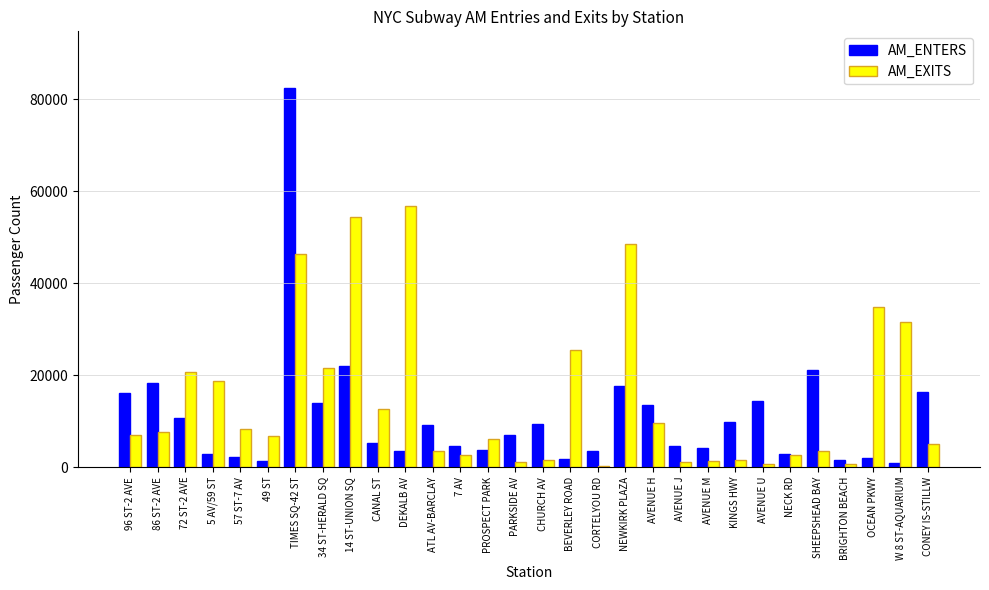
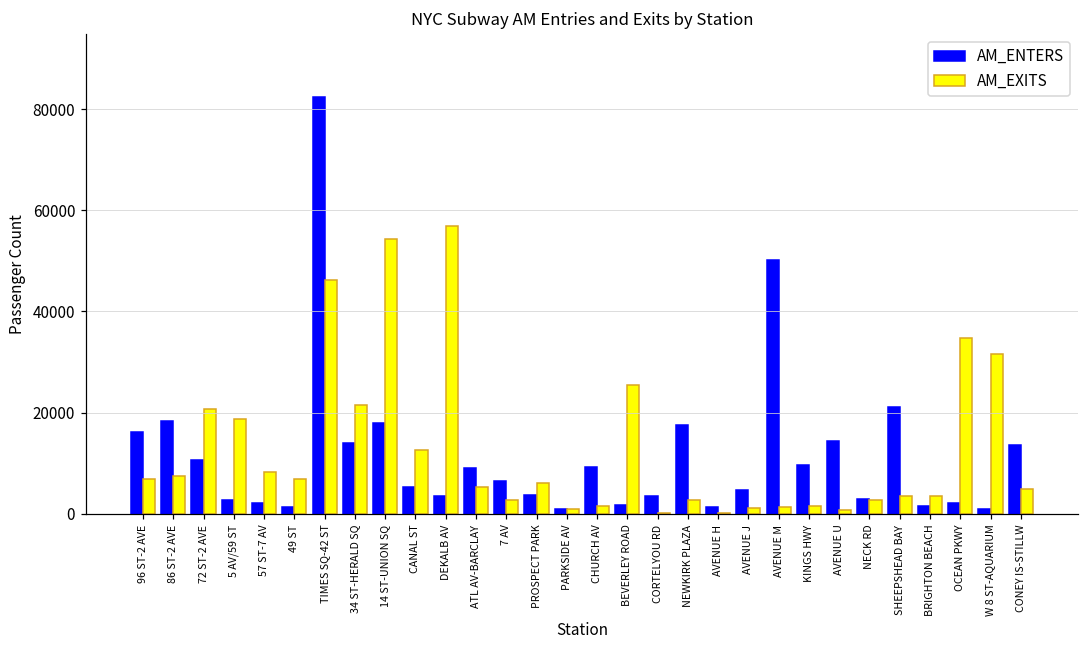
  {
    "AM_ENTERS": {
      "96 ST-2 AVE": 16000,
      "86 ST-2 AVE": 18000,
      "72 ST-2 AVE": 11000,
      "5 AV/59 ST": 3000,
      "57 ST-7 AV": 2000,
      "49 ST": 1000,
      "TIMES SQ-42 ST": 82000,
      "34 ST-HERALD SQ": 14000,
-     "14 ST-UNION SQ": 22000,
+     "14 ST-UNION SQ": 18000,
      "CANAL ST": 5000,
      "DEKALB AV": 4000,
      "ATL AV-BARCLAY": 9000,
-     "7 AV": 5000,
+     "7 AV": 6000,
      "PROSPECT PARK": 4000,
-     "PARKSIDE AV": 7000,
+     "PARKSIDE AV": 1000,
      "CHURCH AV": 9000,
      "BEVERLEY ROAD": 2000,
      "CORTELYOU RD": 3000,
      "NEWKIRK PLAZA": 18000,
-     "AVENUE H": 13000,
+     "AVENUE H": 1000,
      "AVENUE J": 5000,
-     "AVENUE M": 4000,
+     "AVENUE M": 50000,
      "KINGS HWY": 10000,
      "AVENUE U": 14000,
      "NECK RD": 3000,
      "SHEEPSHEAD BAY": 21000,
      "BRIGHTON BEACH": 2000,
      "OCEAN PKWY": 2000,
      "W 8 ST-AQUARIUM": 1000,
-     "CONEY IS-STILLW": 16000
+     "CONEY IS-STILLW": 14000
    },
    "AM_EXITS": {
      "96 ST-2 AVE": 7000,
      "86 ST-2 AVE": 8000,
      "72 ST-2 AVE": 21000,
      "5 AV/59 ST": 19000,
      "57 ST-7 AV": 8000,
      "49 ST": 7000,
      "TIMES SQ-42 ST": 46000,
      "34 ST-HERALD SQ": 21000,
      "14 ST-UNION SQ": 54000,
      "CANAL ST": 13000,
      "DEKALB AV": 57000,
-     "ATL AV-BARCLAY": 3000,
+     "ATL AV-BARCLAY": 5000,
      "7 AV": 3000,
      "PROSPECT PARK": 6000,
      "PARKSIDE AV": 1000,
      "CHURCH AV": 2000,
      "BEVERLEY ROAD": 25000,
-     "NEWKIRK PLAZA": 49000,
-     "AVENUE H": 10000,
+     "NEWKIRK PLAZA": 3000,
+     "AVENUE H": 0,
      "AVENUE J": 1000,
      "AVENUE M": 1000,
      "KINGS HWY": 2000,
      "AVENUE U": 1000,
      "NECK RD": 3000,
      "SHEEPSHEAD BAY": 4000,
-     "BRIGHTON BEACH": 1000,
+     "BRIGHTON BEACH": 4000,
      "OCEAN PKWY": 35000,
      "W 8 ST-AQUARIUM": 32000,
      "CONEY IS-STILLW": 5000
    }
  }
